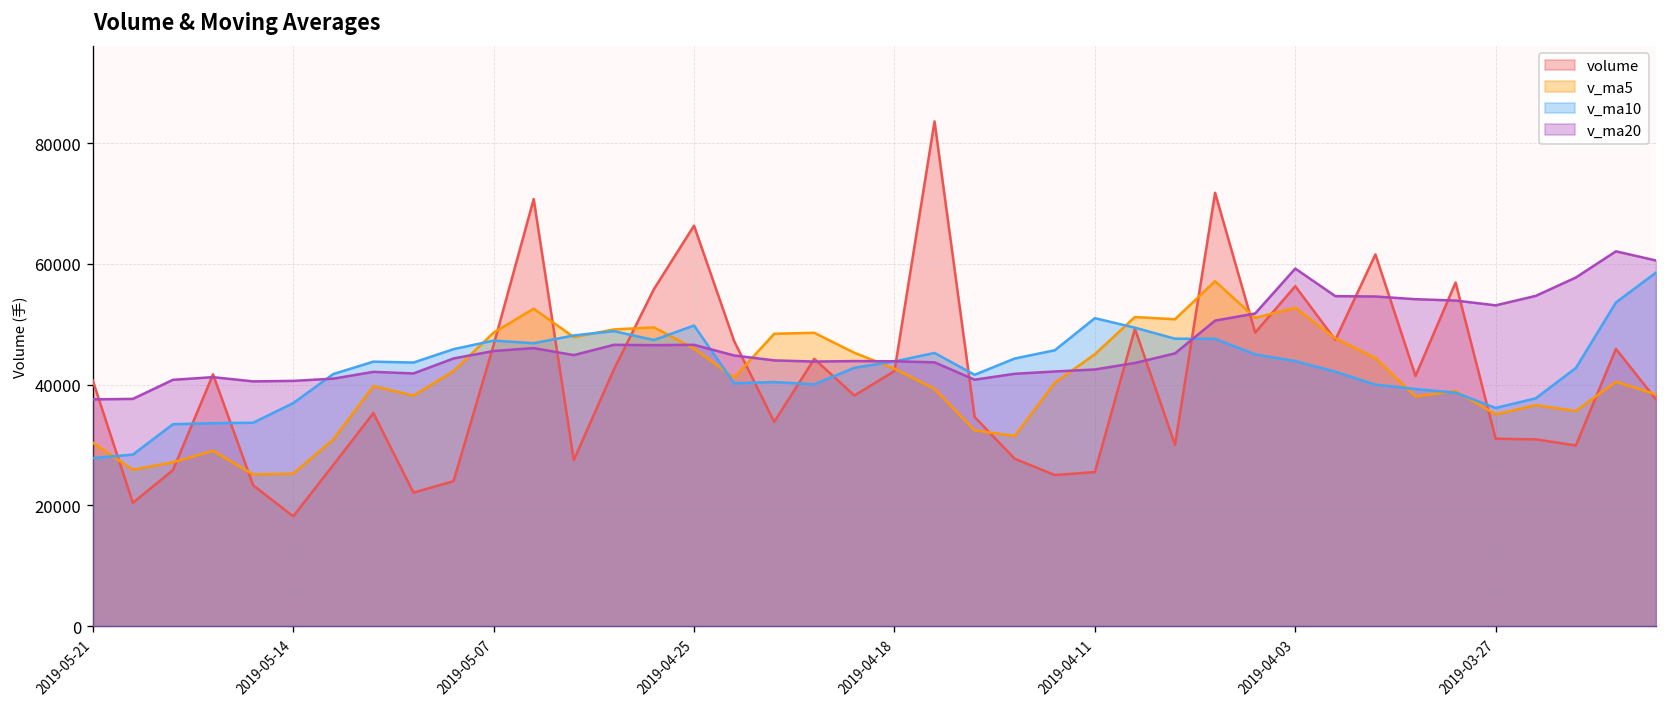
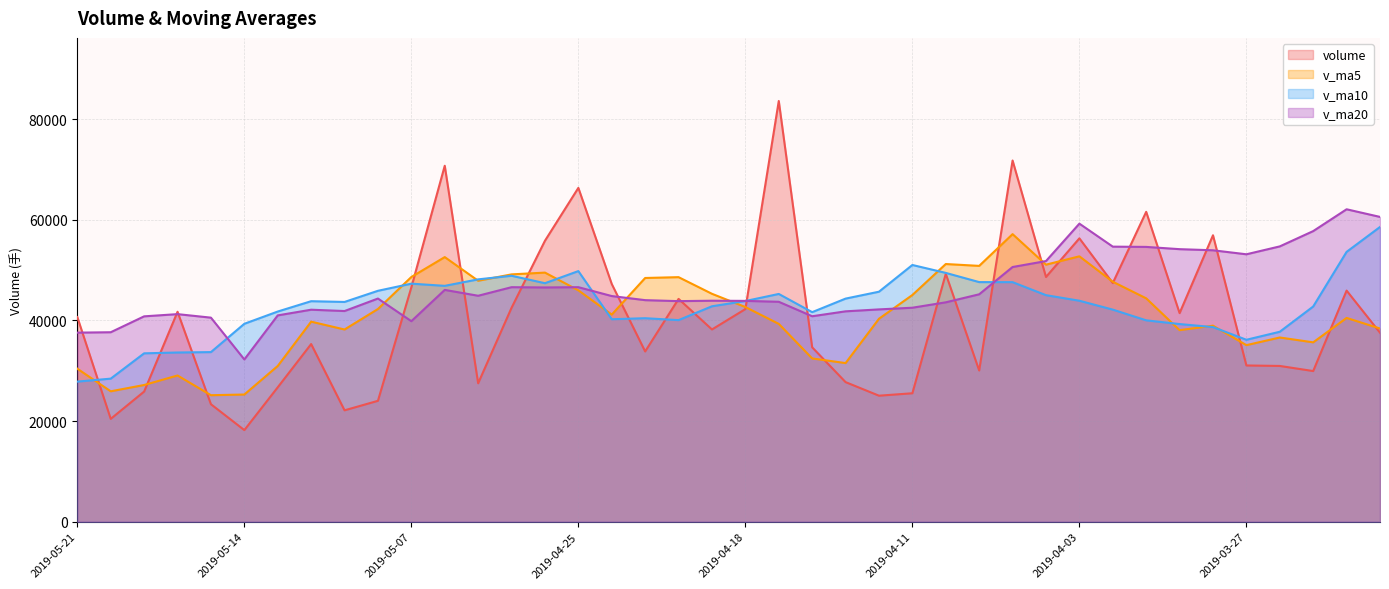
  {
    "v_ma10": {
      "2019-05-21": 28000,
-     "2019-05-14": 37000,
+     "2019-05-14": 39000,
      "2019-05-07": 47000,
      "2019-04-25": 50000,
      "2019-04-11": 51000,
      "2019-04-03": 44000,
      "2019-03-27": 36000
    },
    "v_ma20": {
      "2019-05-21": 38000,
-     "2019-05-14": 41000,
-     "2019-05-07": 46000,
+     "2019-05-14": 32000,
+     "2019-05-07": 40000,
      "2019-04-25": 47000,
      "2019-04-11": 43000,
      "2019-04-03": 59000,
      "2019-03-27": 53000
    }
  }
